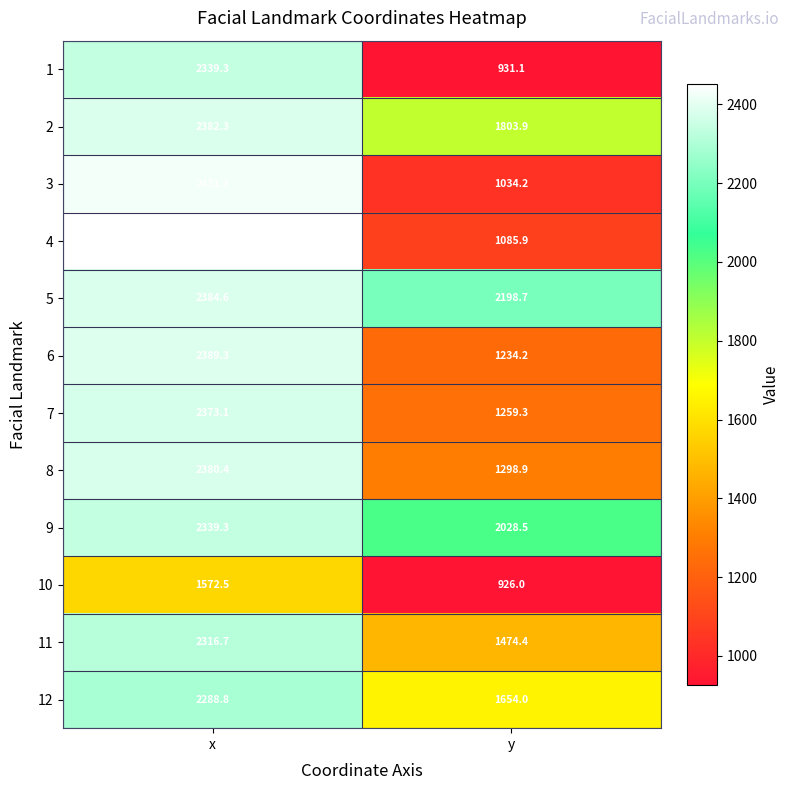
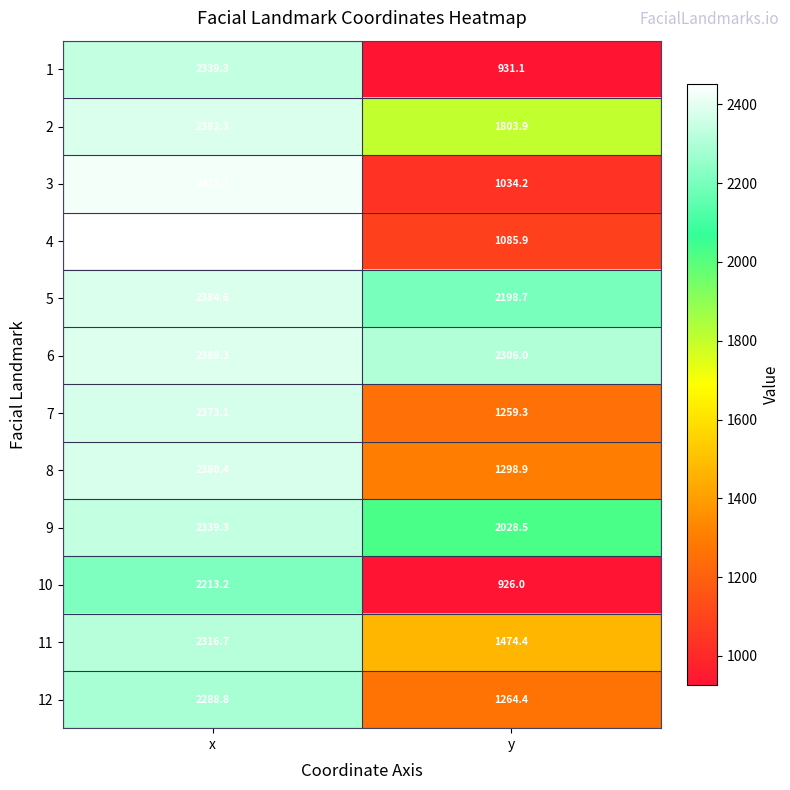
  {
    "1": {
      "x": 2339.3,
      "y": 931.1
    },
    "2": {
      "y": 1803.9
    },
    "3": {
      "y": 1034.2
    },
    "4": {
      "y": 1085.9
    },
    "5": {
      "y": 2198.7
    },
    "6": {
-     "y": 1234.2
+     "y": 2306.0
    },
    "7": {
      "y": 1259.3
    },
    "8": {
      "y": 1298.9
    },
    "9": {
      "x": 2339.3,
      "y": 2028.5
    },
    "10": {
-     "x": 1572.5,
+     "x": 2213.2,
      "y": 926.0
    },
    "11": {
      "x": 2316.7,
      "y": 1474.4
    },
    "12": {
      "x": 2288.8,
-     "y": 1654.0
+     "y": 1264.4
    }
  }
